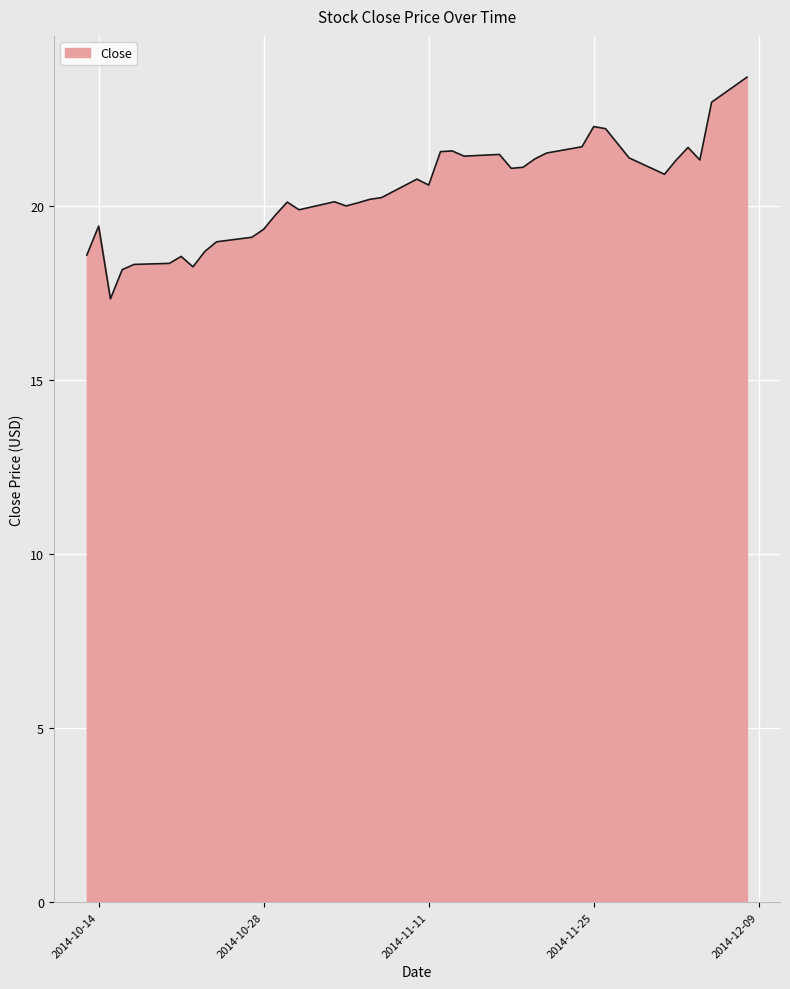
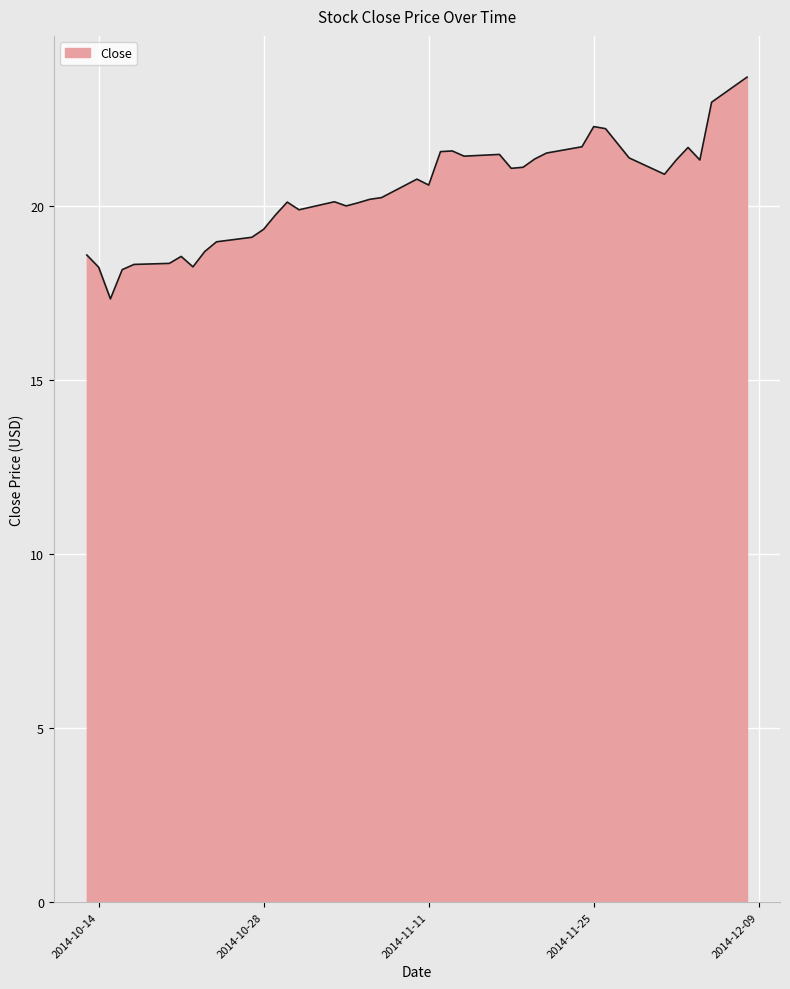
  {
-   "2014-10-14": 19.4,
+   "2014-10-14": 18.2,
    "2014-10-28": 19.3,
    "2014-11-11": 20.6,
    "2014-11-25": 22.3
  }
